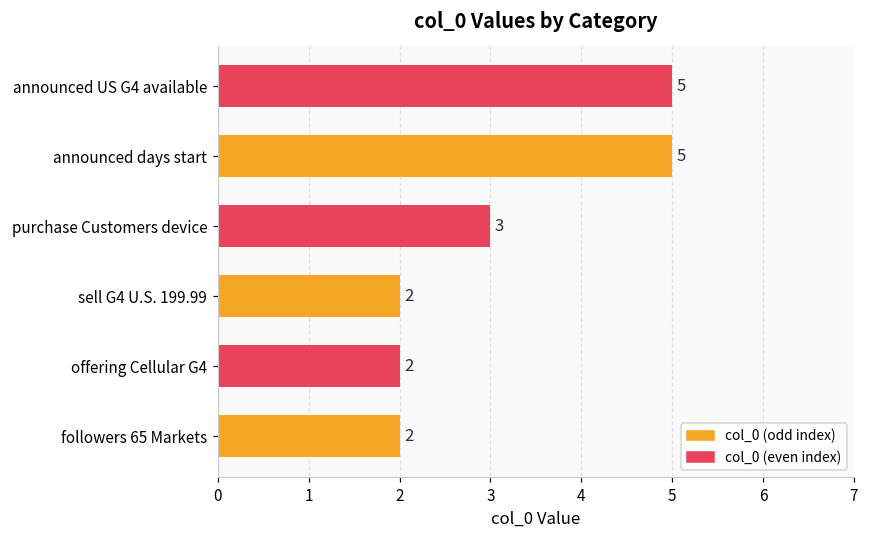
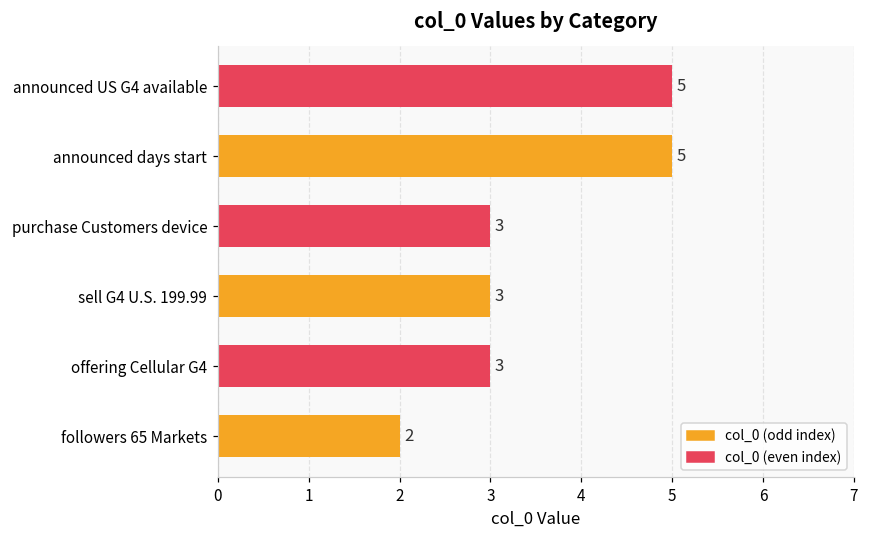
  {
    "announced US G4 available": 5,
    "announced days start": 5,
    "purchase Customers device": 3,
-   "sell G4 U.S. 199.99": 2,
-   "offering Cellular G4": 2,
+   "sell G4 U.S. 199.99": 3,
+   "offering Cellular G4": 3,
    "followers 65 Markets": 2
  }
